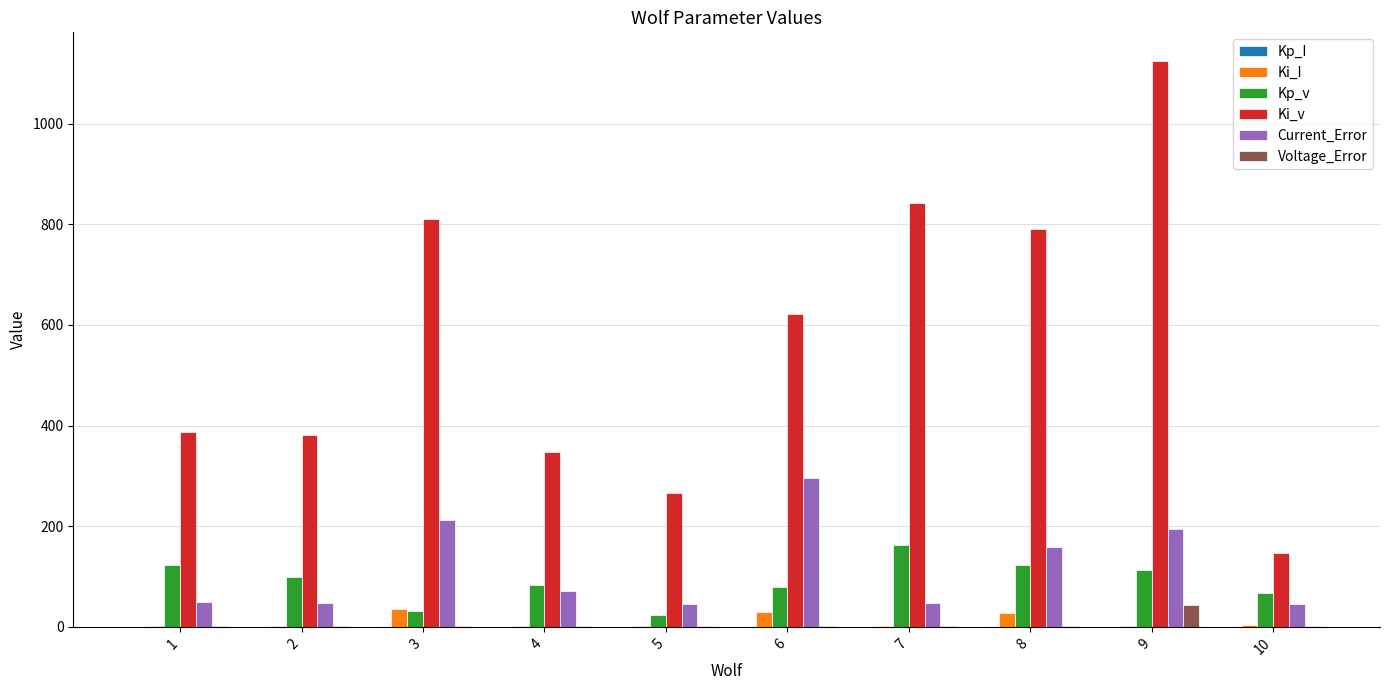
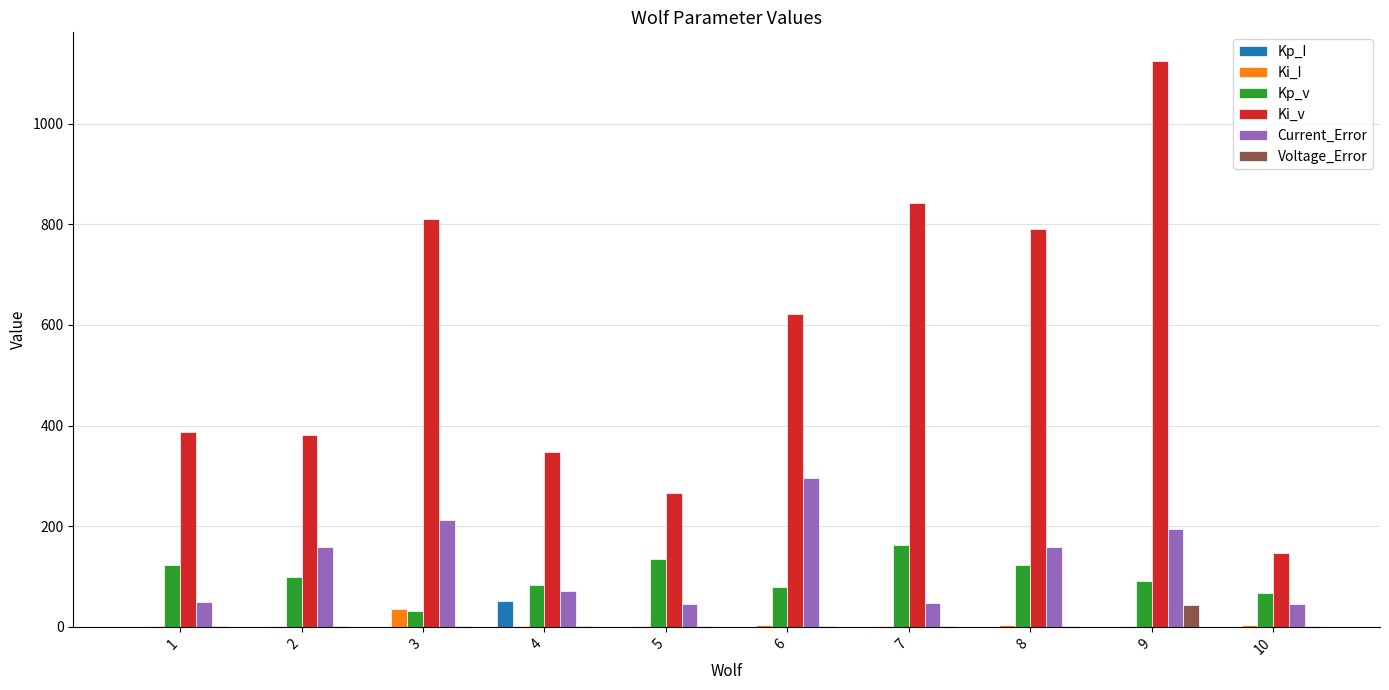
  {
    "Kp_I": {
-     "4": 0
+     "4": 50
    },
    "Ki_I": {
      "3": 40,
-     "6": 30,
-     "8": 30
+     "6": 0,
+     "8": 0
    },
    "Kp_v": {
      "1": 120,
      "2": 100,
      "3": 30,
      "4": 80,
-     "5": 20,
+     "5": 130,
      "6": 80,
      "7": 160,
      "8": 120,
-     "9": 110,
+     "9": 90,
      "10": 70
    },
    "Ki_v": {
      "1": 390,
      "2": 380,
      "3": 810,
      "4": 350,
      "5": 270,
      "6": 620,
      "7": 840,
      "8": 790,
      "9": 1130,
      "10": 150
    },
    "Current_Error": {
      "1": 50,
-     "2": 50,
+     "2": 160,
      "3": 210,
      "4": 70,
      "5": 50,
      "6": 300,
      "7": 50,
      "8": 160,
      "9": 200,
      "10": 50
    },
    "Voltage_Error": {
      "9": 40
    }
  }
